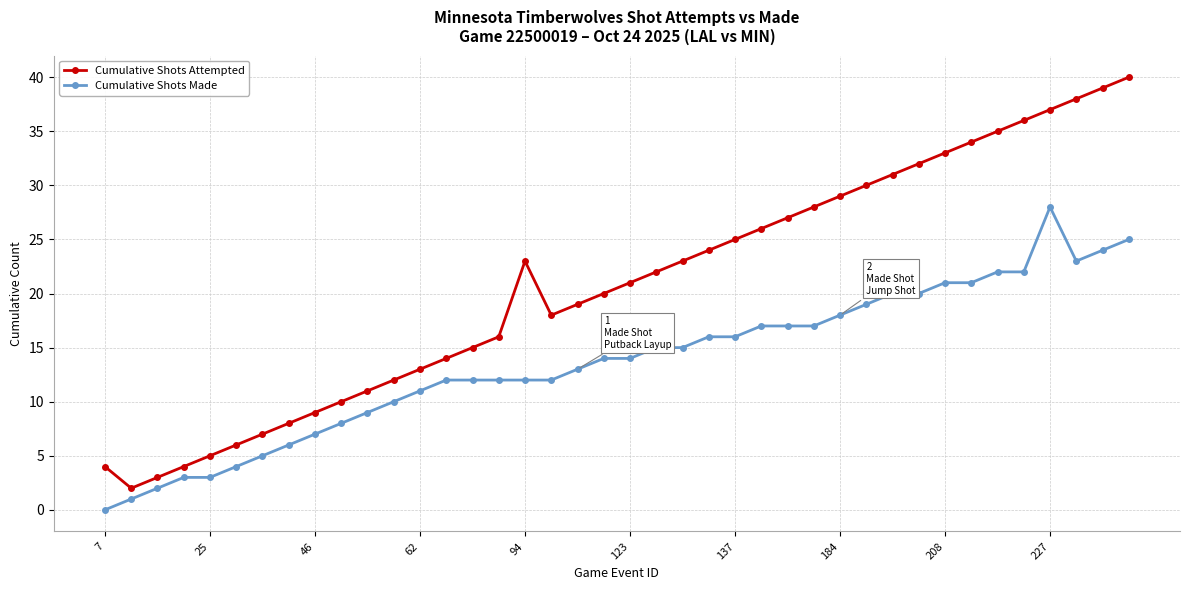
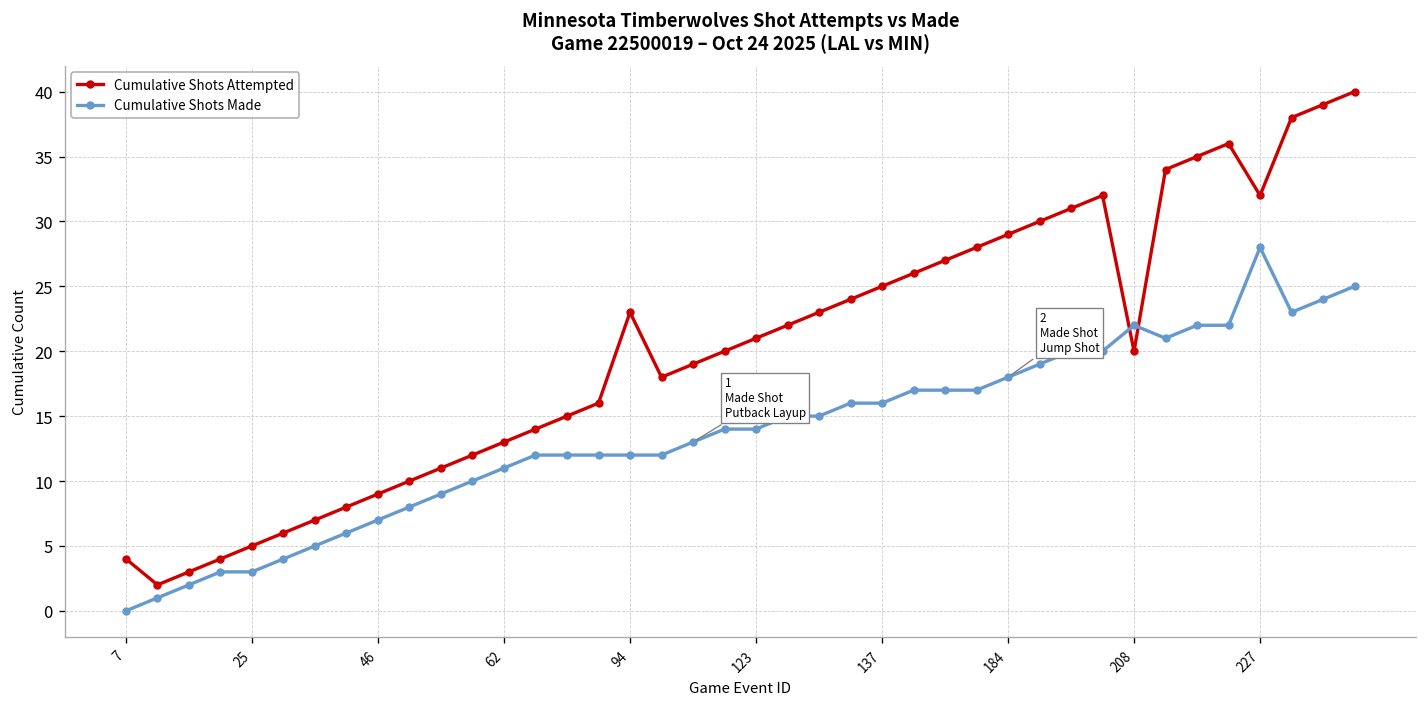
  {
    "Cumulative Shots Attempted": {
      "7": 4,
      "25": 5,
      "46": 9,
      "62": 13,
      "94": 23,
      "123": 21,
      "137": 25,
      "184": 29,
-     "208": 33,
-     "227": 37
+     "208": 20,
+     "227": 32
    },
    "Cumulative Shots Made": {
      "7": 0,
      "25": 3,
      "46": 7,
      "62": 11,
      "94": 12,
      "137": 16,
      "184": 18,
-     "208": 21,
+     "208": 22,
      "227": 28
    }
  }
